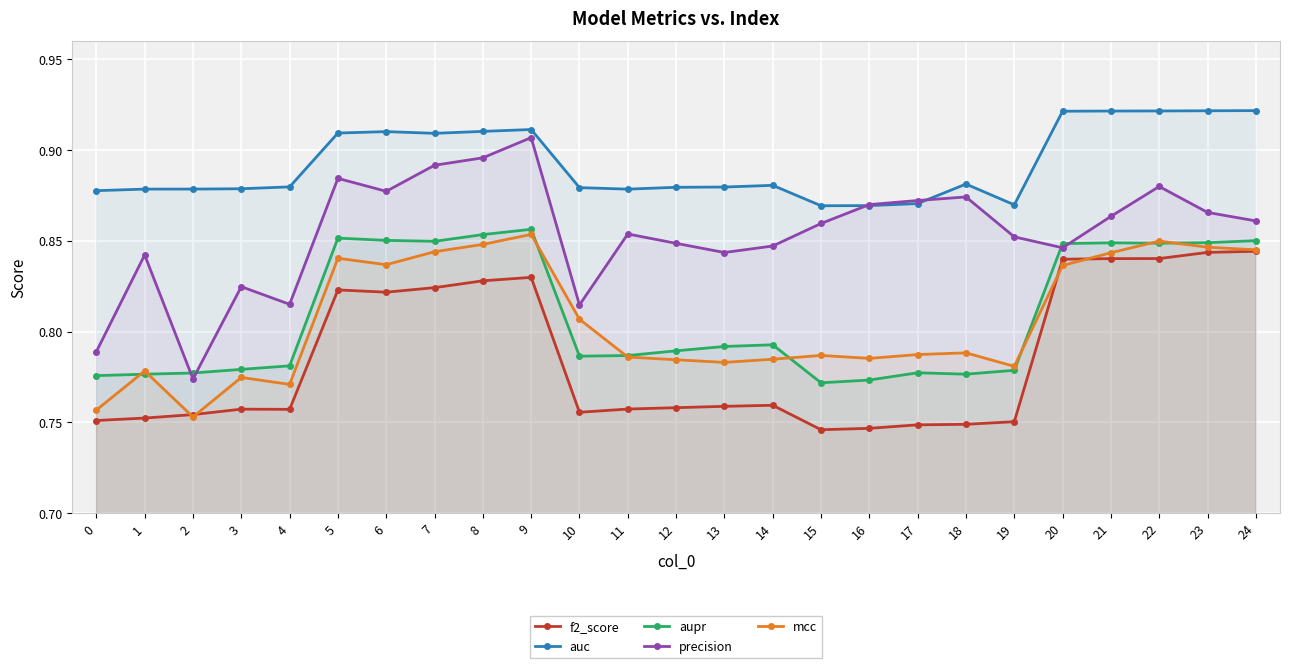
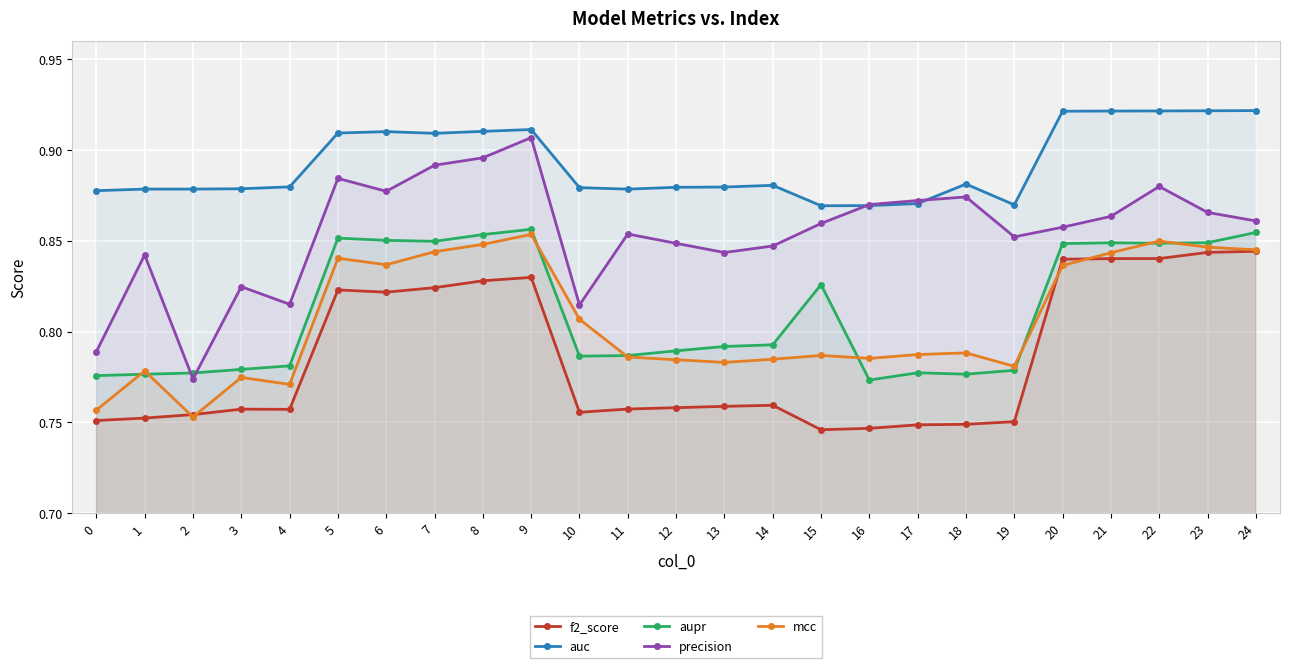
  {
    "f2_score": {
      "0": 0.751,
      "1": 0.752,
      "3": 0.757,
      "4": 0.757,
      "5": 0.823,
      "6": 0.822,
      "7": 0.824,
      "8": 0.828,
      "9": 0.830,
      "10": 0.756,
      "11": 0.757,
      "12": 0.758,
      "13": 0.759,
      "14": 0.759,
      "15": 0.746,
      "16": 0.747,
      "17": 0.749,
      "18": 0.749,
      "19": 0.750,
      "20": 0.840,
      "21": 0.840,
      "22": 0.840,
      "23": 0.844
    },
    "auc": {
      "0": 0.878,
      "1": 0.878,
      "2": 0.878,
      "3": 0.879,
      "4": 0.880,
      "5": 0.909,
      "6": 0.910,
      "7": 0.909,
      "8": 0.910,
      "9": 0.911,
      "10": 0.879,
      "11": 0.878,
      "12": 0.879,
      "13": 0.880,
      "14": 0.881,
      "15": 0.869,
      "17": 0.871,
      "18": 0.881,
      "19": 0.870,
      "20": 0.921,
      "21": 0.921,
      "22": 0.922,
      "23": 0.922,
      "24": 0.922
    },
    "aupr": {
      "0": 0.776,
      "1": 0.777,
      "2": 0.777,
      "3": 0.779,
      "4": 0.781,
      "5": 0.851,
      "6": 0.850,
      "7": 0.850,
      "8": 0.853,
      "9": 0.856,
      "10": 0.786,
      "12": 0.789,
      "13": 0.792,
      "14": 0.793,
-     "15": 0.772,
+     "15": 0.826,
      "16": 0.773,
      "17": 0.777,
      "18": 0.777,
      "19": 0.779,
      "20": 0.848,
      "21": 0.849,
      "23": 0.849,
-     "24": 0.850
+     "24": 0.855
    },
    "precision": {
      "0": 0.789,
      "1": 0.842,
      "2": 0.774,
      "3": 0.825,
      "4": 0.815,
      "5": 0.884,
      "6": 0.877,
      "7": 0.892,
      "8": 0.896,
      "9": 0.907,
      "10": 0.815,
      "11": 0.854,
      "12": 0.849,
      "13": 0.844,
      "14": 0.847,
      "15": 0.860,
      "17": 0.872,
      "18": 0.874,
      "19": 0.852,
-     "20": 0.846,
+     "20": 0.857,
      "21": 0.863,
      "22": 0.880,
      "23": 0.866,
      "24": 0.861
    },
    "mcc": {
      "0": 0.757,
      "1": 0.778,
      "3": 0.775,
      "4": 0.771,
      "5": 0.840,
      "6": 0.837,
      "7": 0.844,
      "8": 0.848,
      "9": 0.854,
      "10": 0.807,
      "12": 0.784,
      "13": 0.783,
      "14": 0.785,
      "15": 0.787,
      "16": 0.785,
      "17": 0.787,
      "18": 0.788,
      "19": 0.781,
      "20": 0.836,
      "21": 0.843,
      "23": 0.846
    }
  }
